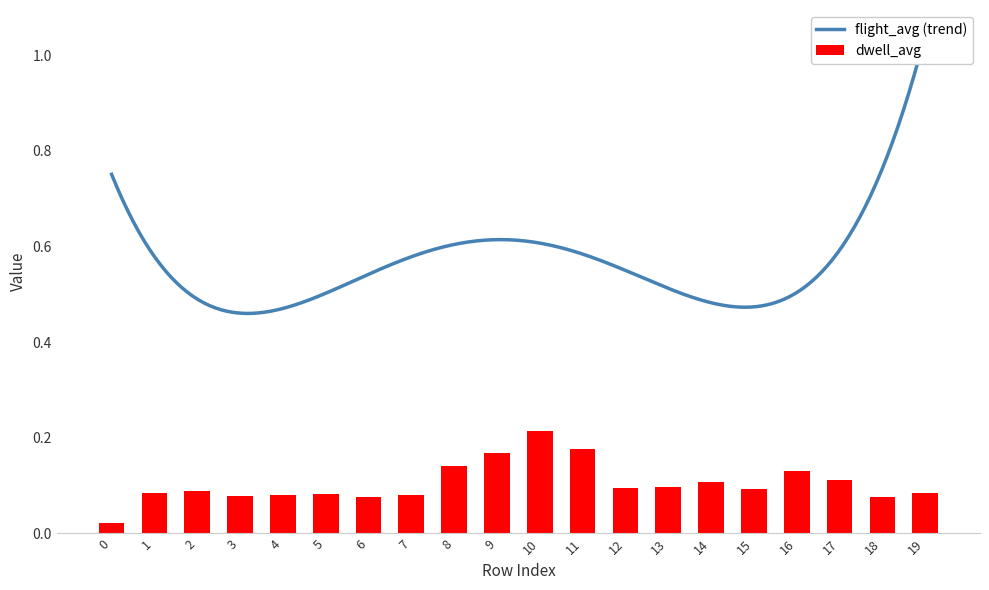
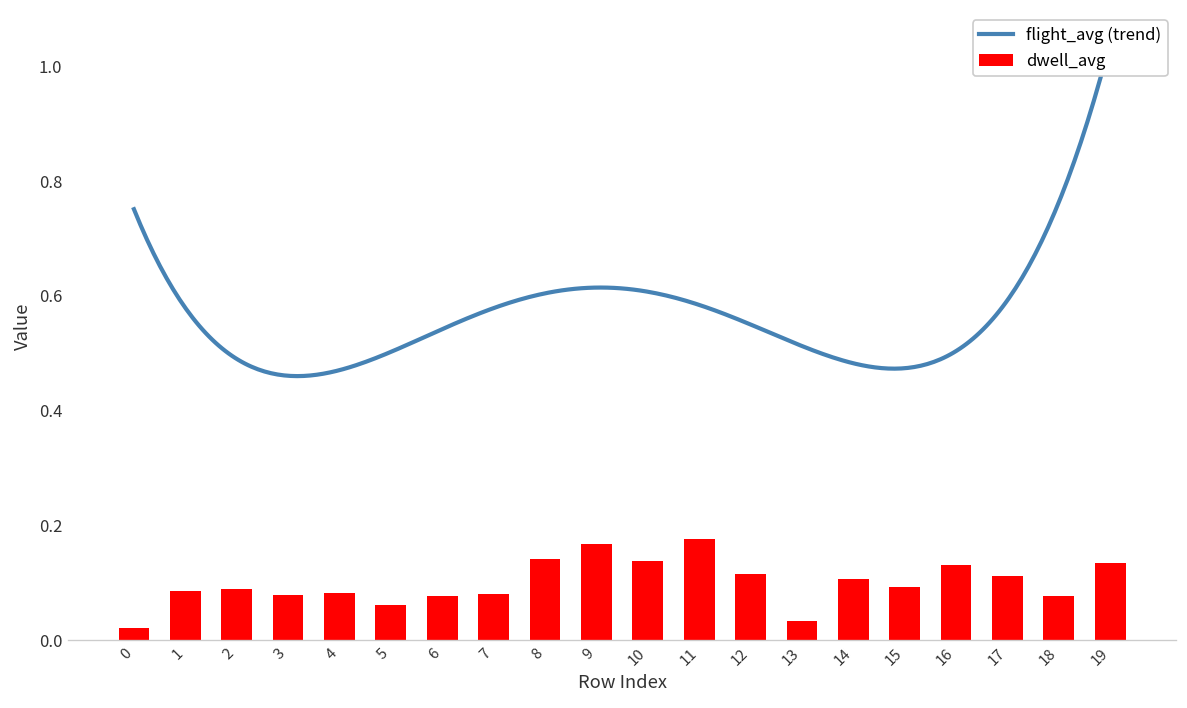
  {
    "flight_avg (trend)": {
      "0": 0.75
    },
    "dwell_avg": {
      "0": 0.02,
      "1": 0.09,
      "2": 0.09,
      "3": 0.08,
      "4": 0.08,
-     "5": 0.08,
+     "5": 0.06,
      "6": 0.08,
      "7": 0.08,
      "8": 0.14,
      "9": 0.17,
-     "10": 0.21,
+     "10": 0.14,
      "11": 0.18,
-     "12": 0.10,
-     "13": 0.10,
+     "12": 0.12,
+     "13": 0.03,
      "14": 0.11,
      "15": 0.09,
      "16": 0.13,
      "17": 0.11,
      "18": 0.08,
-     "19": 0.08
+     "19": 0.13
    }
  }
